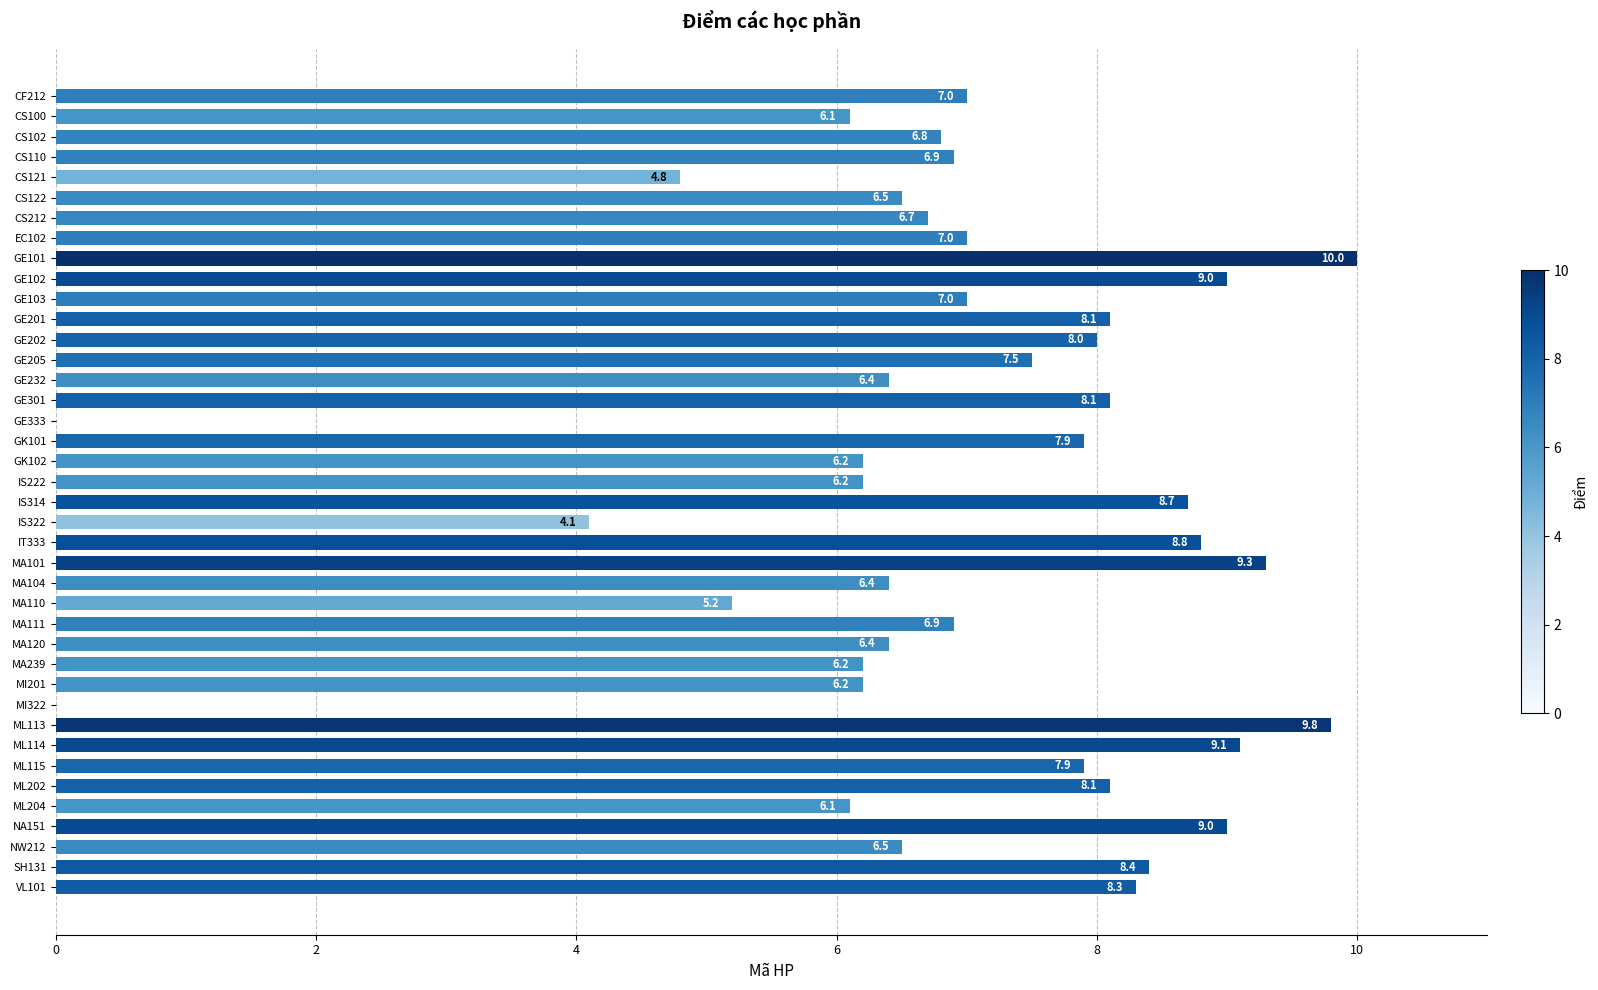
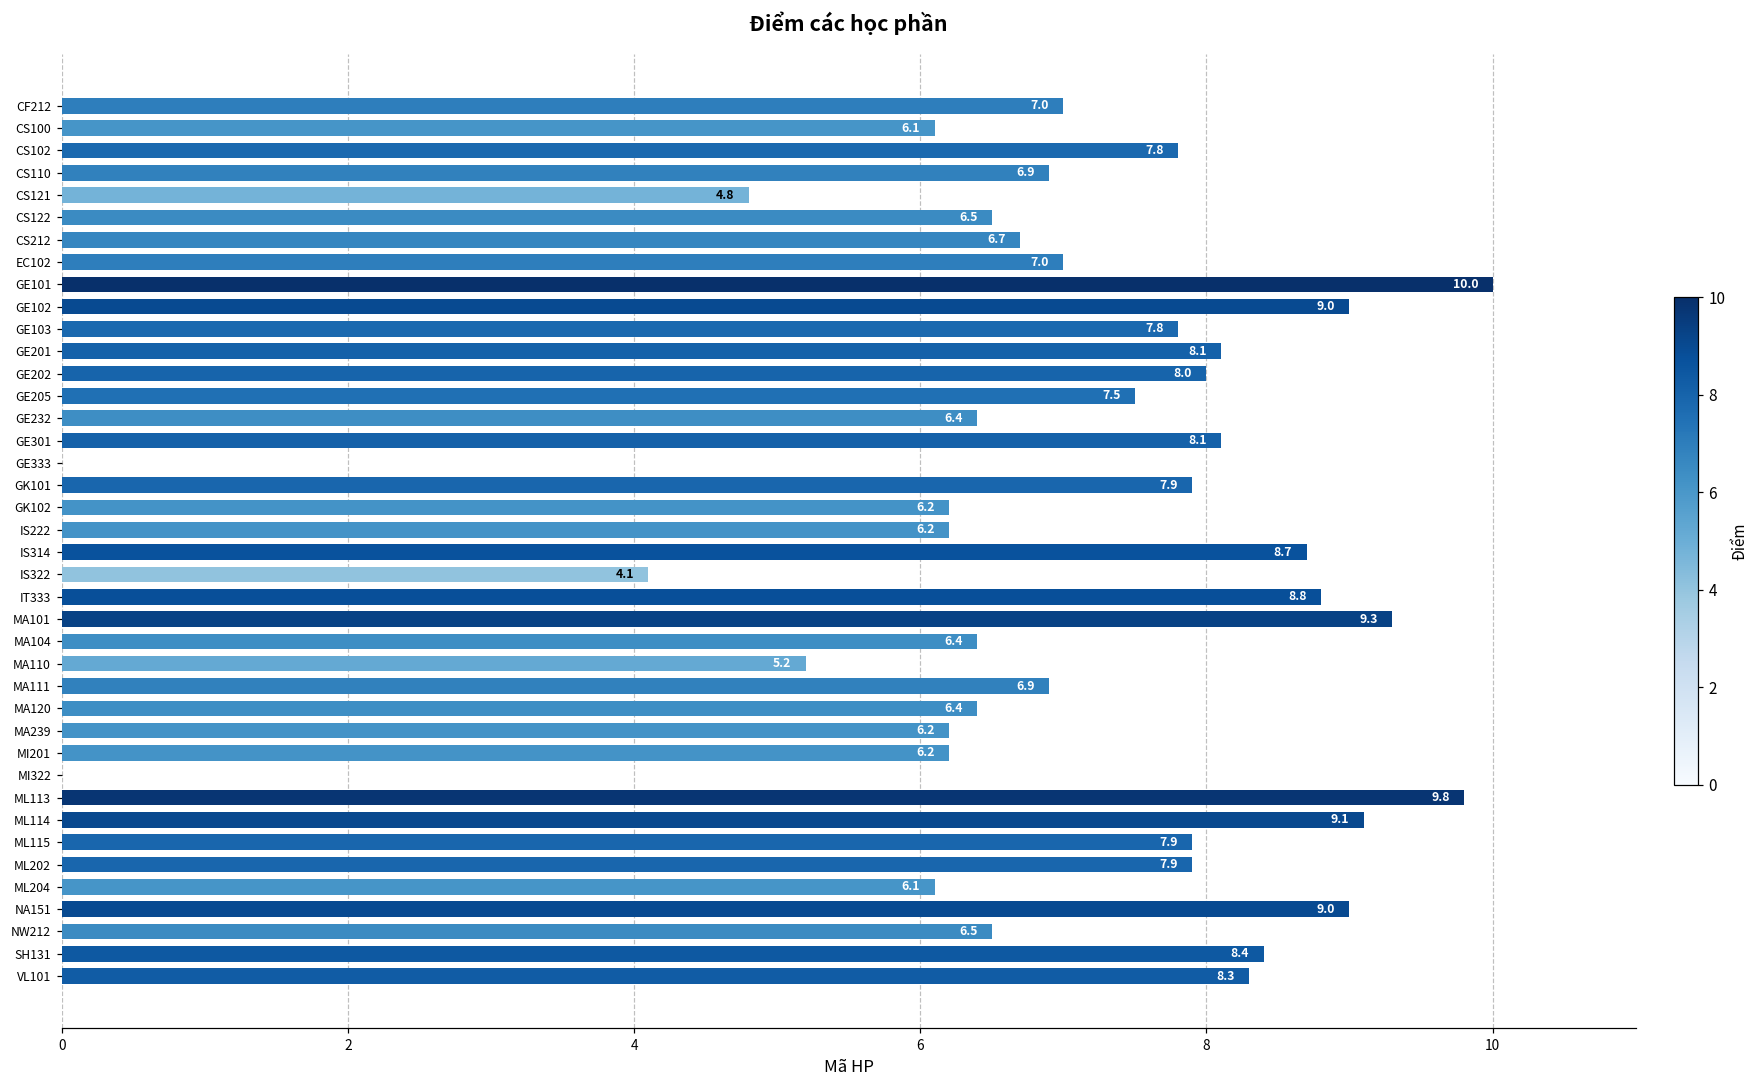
  {
    "CF212": 7.0,
    "CS100": 6.1,
-   "CS102": 6.8,
+   "CS102": 7.8,
    "CS110": 6.9,
    "CS121": 4.8,
    "CS122": 6.5,
    "CS212": 6.7,
    "EC102": 7.0,
    "GE101": 10.0,
    "GE102": 9.0,
-   "GE103": 7.0,
+   "GE103": 7.8,
    "GE201": 8.1,
    "GE202": 8.0,
    "GE205": 7.5,
    "GE232": 6.4,
    "GE301": 8.1,
    "GK101": 7.9,
    "GK102": 6.2,
    "IS222": 6.2,
    "IS314": 8.7,
    "IS322": 4.1,
    "IT333": 8.8,
    "MA101": 9.3,
    "MA104": 6.4,
    "MA110": 5.2,
    "MA111": 6.9,
    "MA120": 6.4,
    "MA239": 6.2,
    "MI201": 6.2,
    "ML113": 9.8,
    "ML114": 9.1,
    "ML115": 7.9,
-   "ML202": 8.1,
+   "ML202": 7.9,
    "ML204": 6.1,
    "NA151": 9.0,
    "NW212": 6.5,
    "SH131": 8.4,
    "VL101": 8.3
  }
